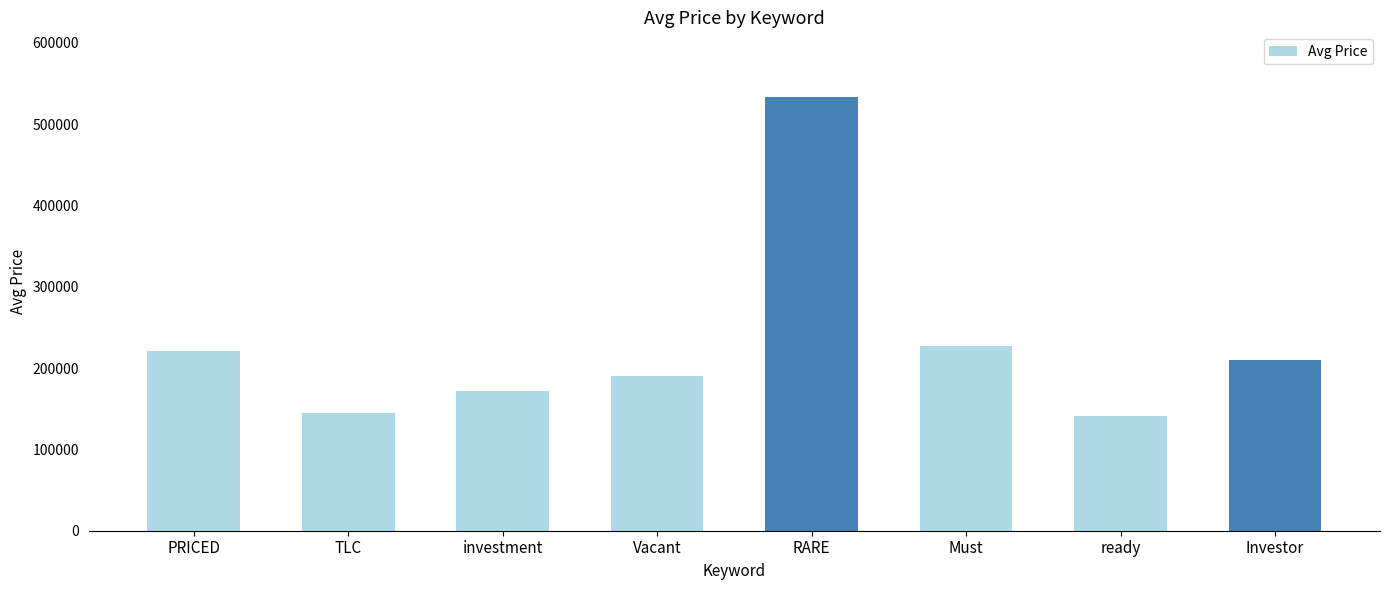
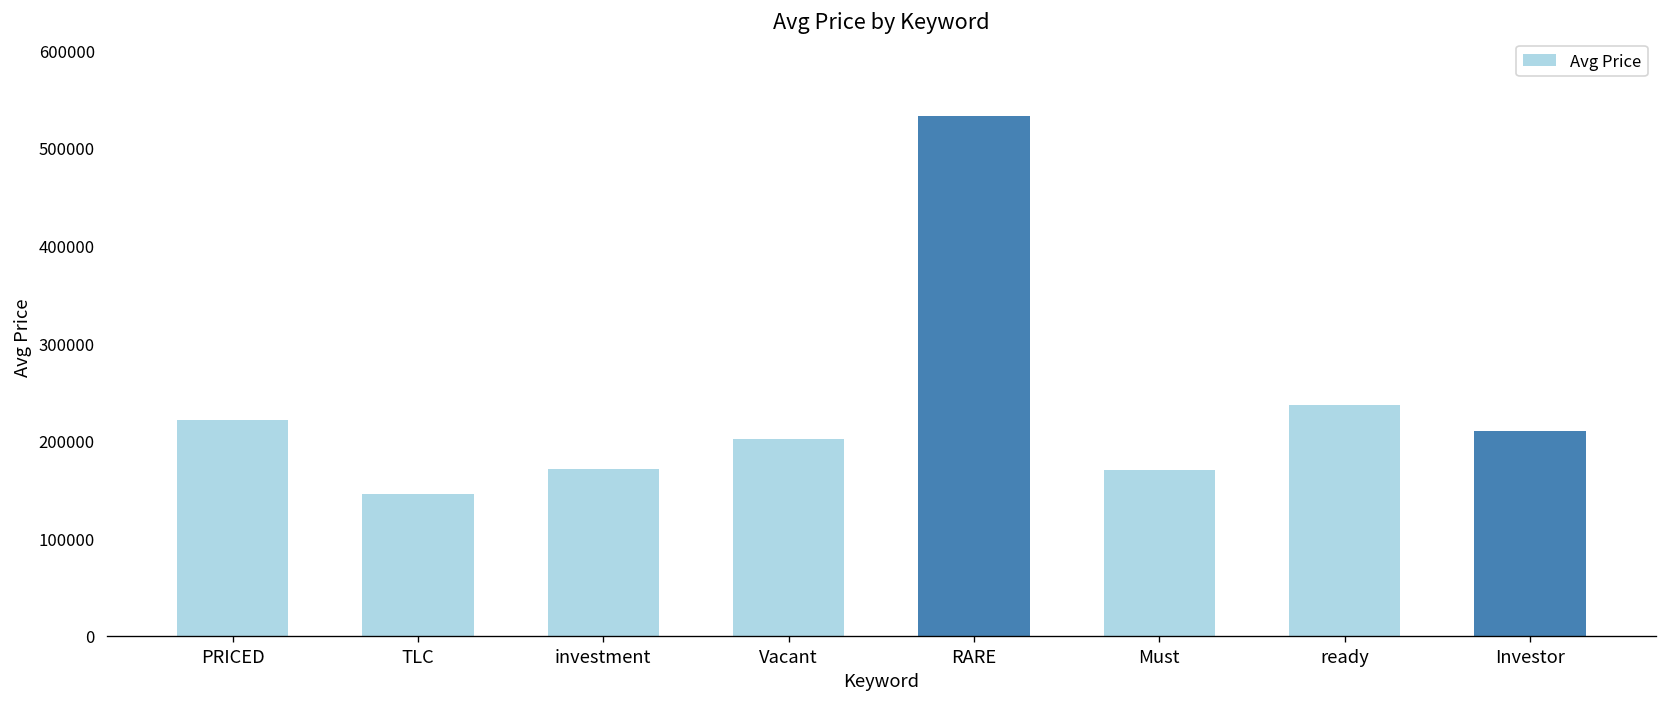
  {
    "PRICED": 220000,
    "TLC": 140000,
    "investment": 170000,
-   "Vacant": 190000,
+   "Vacant": 200000,
    "RARE": 530000,
-   "Must": 230000,
-   "ready": 140000,
+   "Must": 170000,
+   "ready": 240000,
    "Investor": 210000
  }
